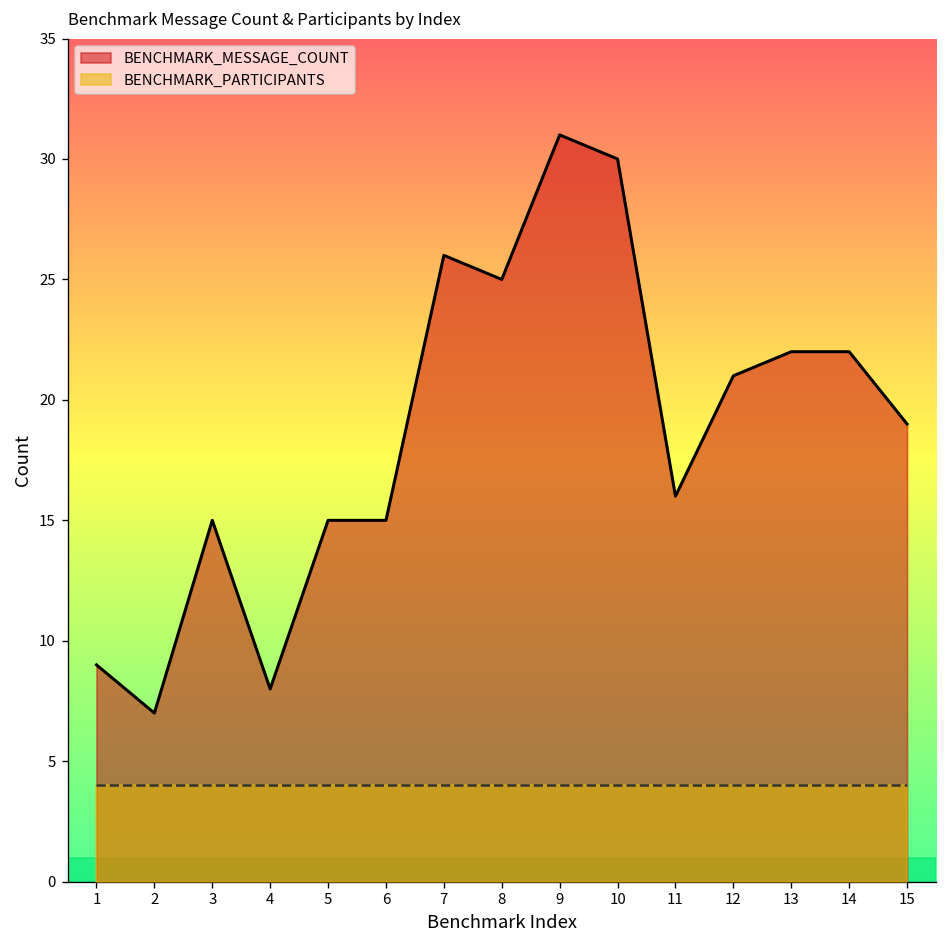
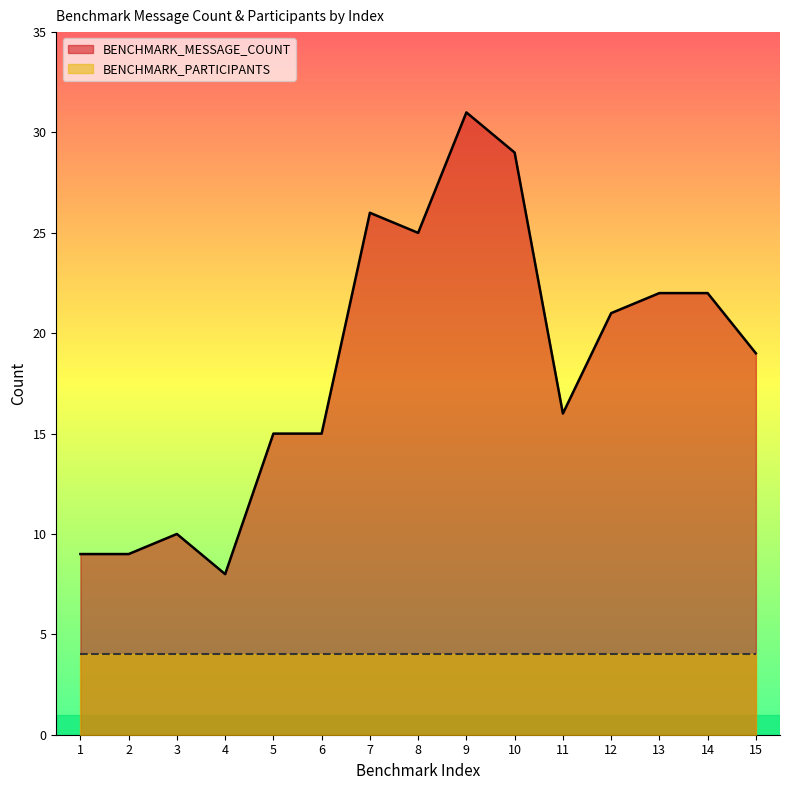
  {
    "BENCHMARK_MESSAGE_COUNT": {
      "1": 9,
-     "2": 7,
-     "3": 15,
+     "2": 9,
+     "3": 10,
      "4": 8,
      "5": 15,
      "6": 15,
      "7": 26,
      "8": 25,
      "9": 31,
-     "10": 30,
+     "10": 29,
      "11": 16,
      "12": 21,
      "13": 22,
      "14": 22,
      "15": 19
    },
    "BENCHMARK_PARTICIPANTS": {
      "1": 4,
      "2": 4,
      "3": 4,
      "4": 4,
      "5": 4,
      "6": 4,
      "7": 4,
      "8": 4,
      "9": 4,
      "10": 4,
      "11": 4,
      "12": 4,
      "13": 4,
      "14": 4,
      "15": 4
    }
  }
